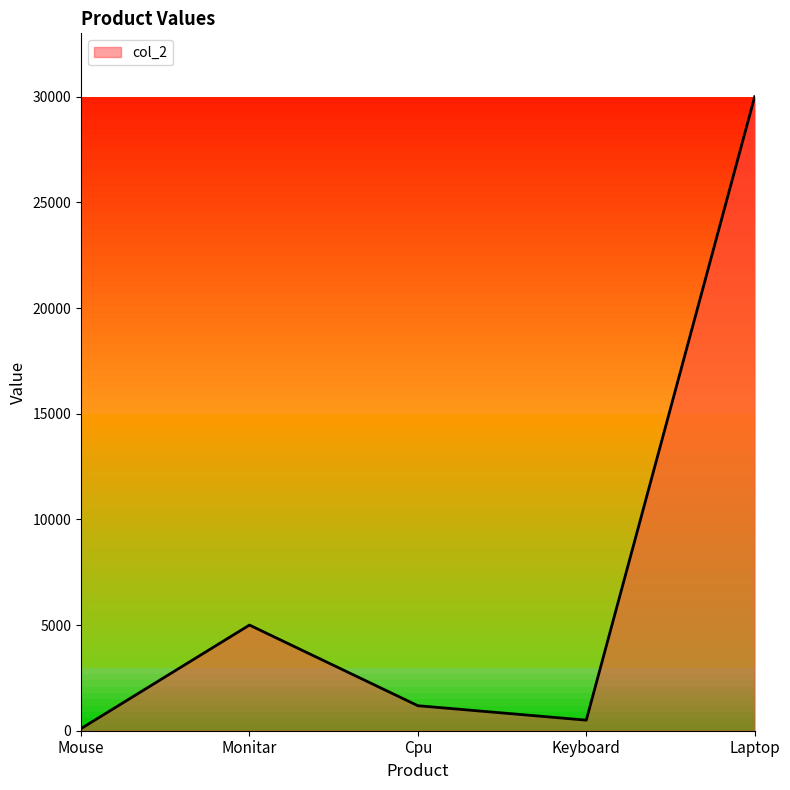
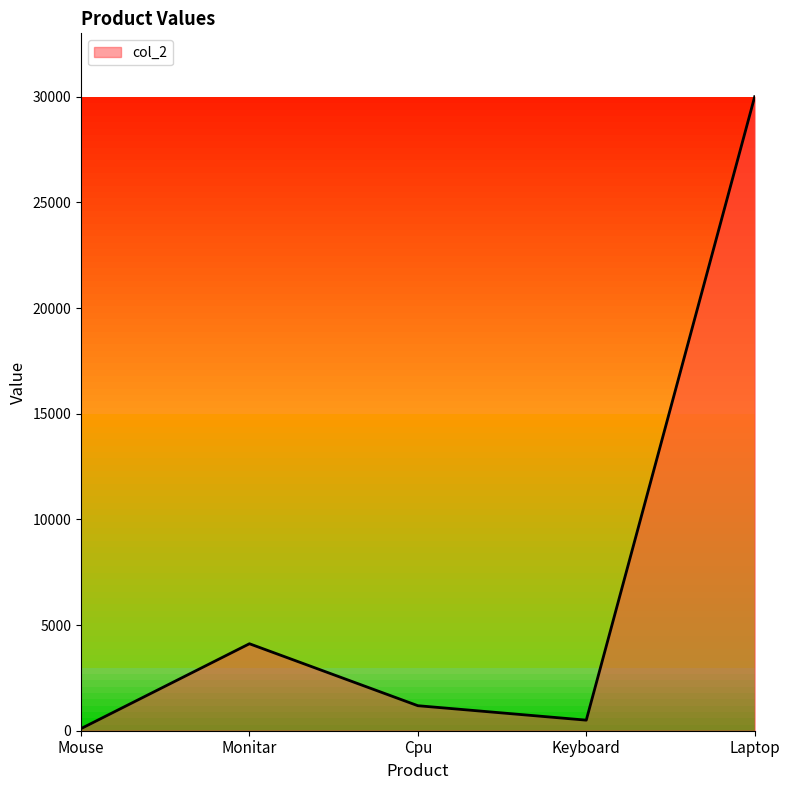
  {
    "Mouse": 100,
-   "Monitar": 5000,
+   "Monitar": 4100,
    "Cpu": 1200,
    "Keyboard": 500,
    "Laptop": 30000
  }
